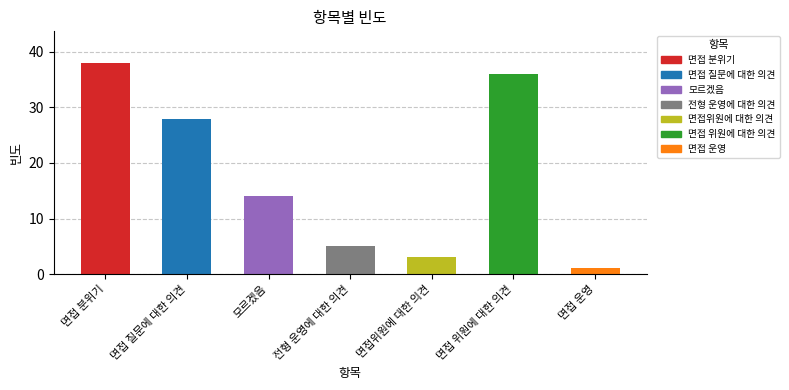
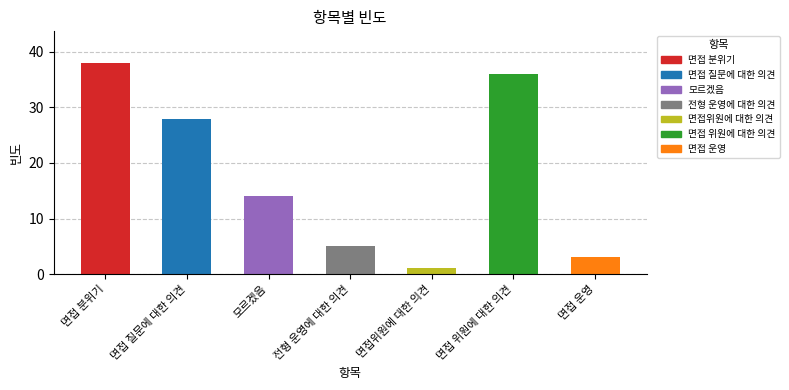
  {
    "면접 분위기": 38,
    "면접 질문에 대한 의견": 28,
    "모르겠음": 14,
    "전형 운영에 대한 의견": 5,
-   "면접위원에 대한 의견": 3,
+   "면접위원에 대한 의견": 1,
    "면접 위원에 대한 의견": 36,
-   "면접 운영": 1
+   "면접 운영": 3
  }
